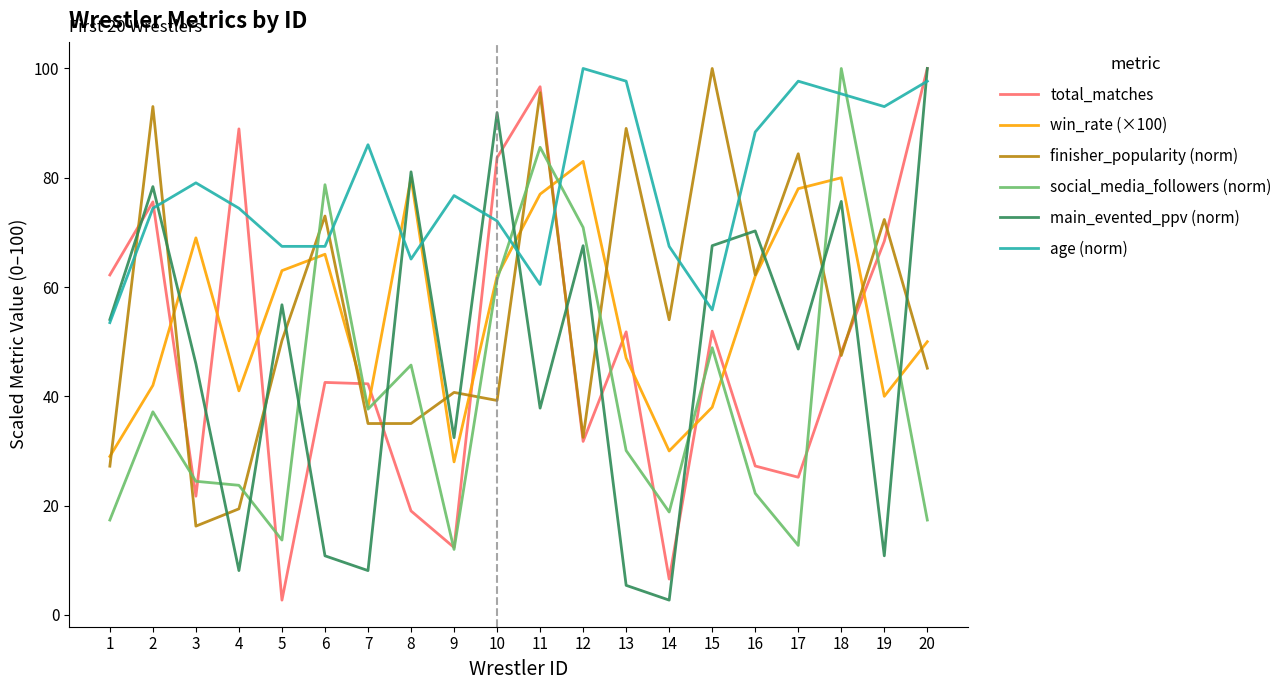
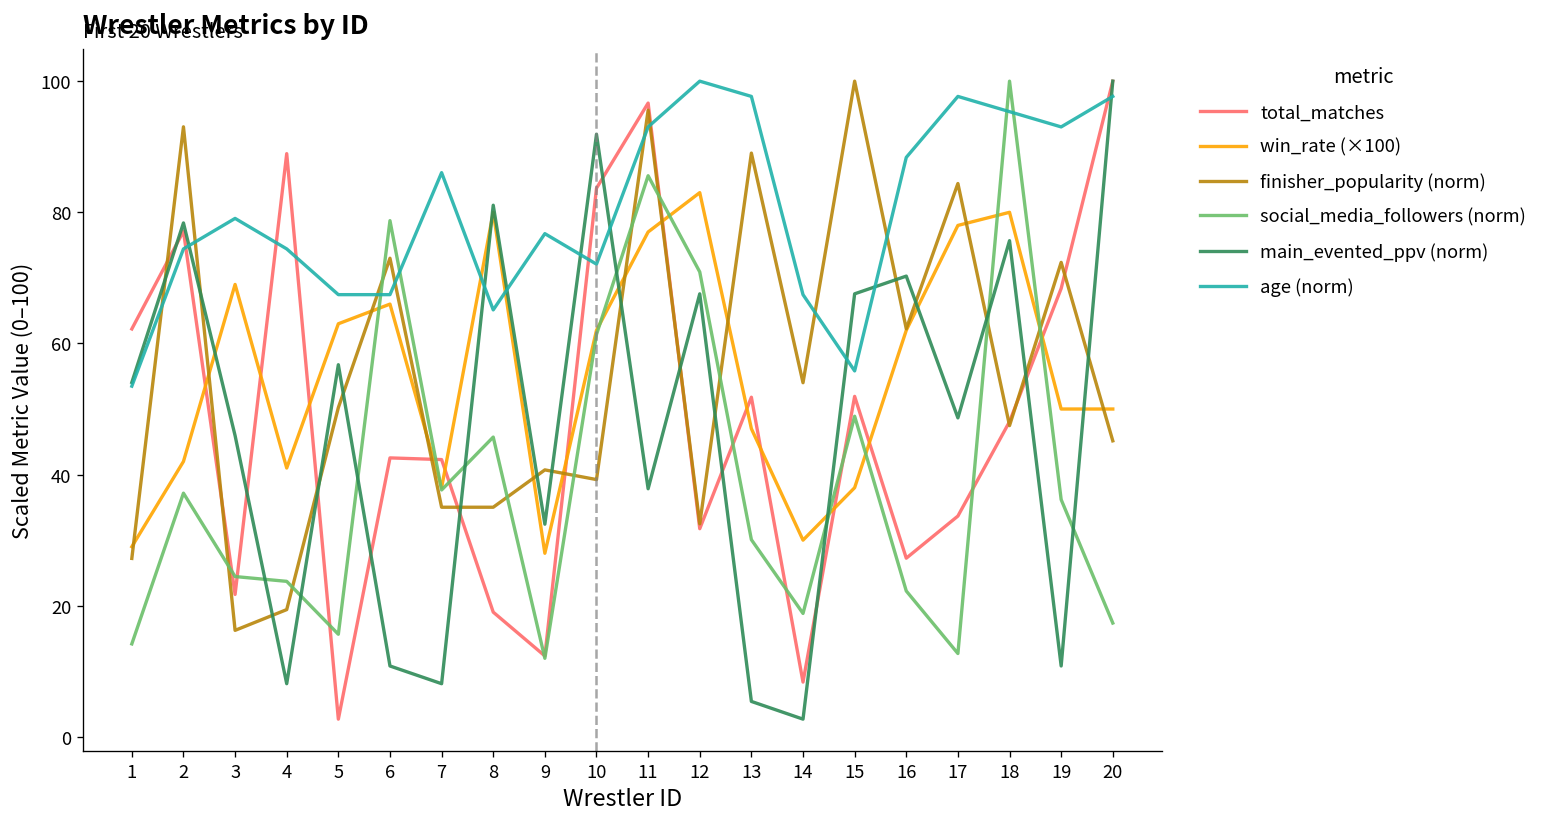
  {
    "total_matches": {
      "1": 62,
-     "2": 76,
+     "2": 77,
      "3": 22,
      "4": 89,
      "5": 3,
      "6": 43,
      "7": 42,
      "8": 19,
      "10": 84,
      "11": 97,
      "12": 32,
      "13": 52,
-     "14": 7,
+     "14": 8,
      "15": 52,
      "16": 27,
-     "17": 25,
+     "17": 34,
      "18": 48,
      "19": 68
    },
    "win_rate (×100)": {
      "1": 29,
      "2": 42,
      "3": 69,
      "4": 41,
      "5": 63,
      "6": 66,
      "8": 80,
      "9": 28,
      "10": 62,
      "11": 77,
      "12": 83,
      "13": 47,
      "14": 30,
      "15": 38,
      "17": 78,
      "18": 80,
-     "19": 40,
+     "19": 50,
      "20": 50
    },
    "finisher_popularity (norm)": {
      "1": 27,
      "2": 93,
      "3": 16,
      "4": 19,
      "5": 50,
      "6": 73,
      "7": 35,
      "8": 35,
      "9": 41,
      "10": 39,
      "11": 96,
      "12": 32,
      "13": 89,
      "14": 54,
      "15": 100,
      "17": 84,
      "18": 47,
      "19": 72,
      "20": 45
    },
    "social_media_followers (norm)": {
-     "1": 17,
+     "1": 14,
      "2": 37,
      "3": 24,
      "4": 24,
-     "5": 14,
+     "5": 16,
      "6": 79,
      "8": 46,
      "10": 61,
      "11": 86,
      "12": 71,
      "13": 30,
      "14": 19,
      "15": 49,
      "16": 22,
      "17": 13,
      "18": 100,
-     "19": 59,
+     "19": 36,
      "20": 17
    },
    "main_evented_ppv (norm)": {
      "1": 54,
      "2": 78,
      "3": 46,
      "4": 8,
      "5": 57,
      "6": 11,
      "7": 8,
      "8": 81,
      "9": 32,
      "10": 92,
      "11": 38,
      "12": 68,
      "13": 5,
      "14": 3,
      "15": 68,
      "16": 70,
      "17": 49,
      "18": 76,
      "19": 11
    },
    "age (norm)": {
      "1": 53,
      "2": 74,
      "3": 79,
      "4": 74,
      "5": 67,
      "6": 67,
      "7": 86,
      "8": 65,
      "9": 77,
      "10": 72,
-     "11": 60,
+     "11": 93,
      "12": 100,
      "13": 98,
      "14": 67,
      "15": 56,
      "16": 88,
      "17": 98,
      "18": 95,
      "19": 93,
      "20": 98
    }
  }
